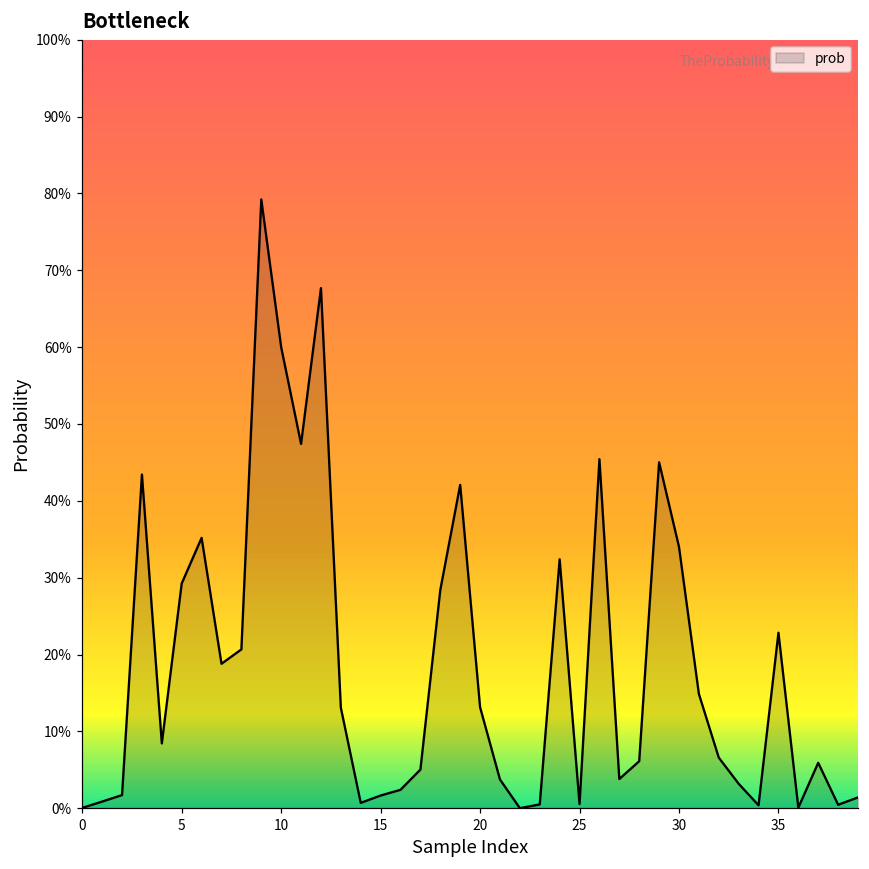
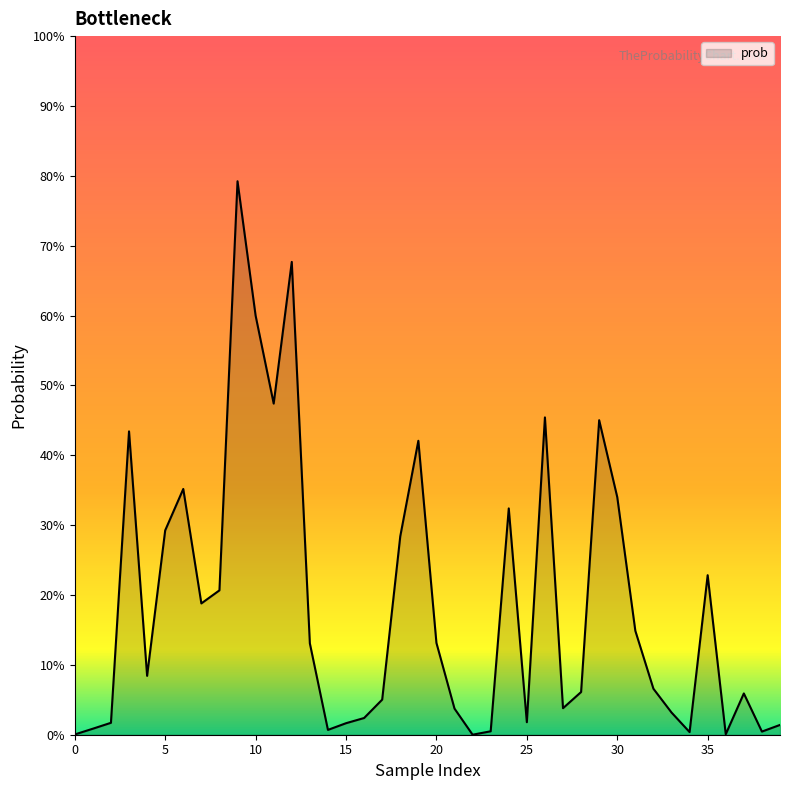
  {
    "0": "0%",
    "5": "29%",
    "10": "60%",
    "15": "2%",
    "20": "13%",
-   "25": "1%",
+   "25": "2%",
    "30": "34%",
    "35": "23%"
  }
